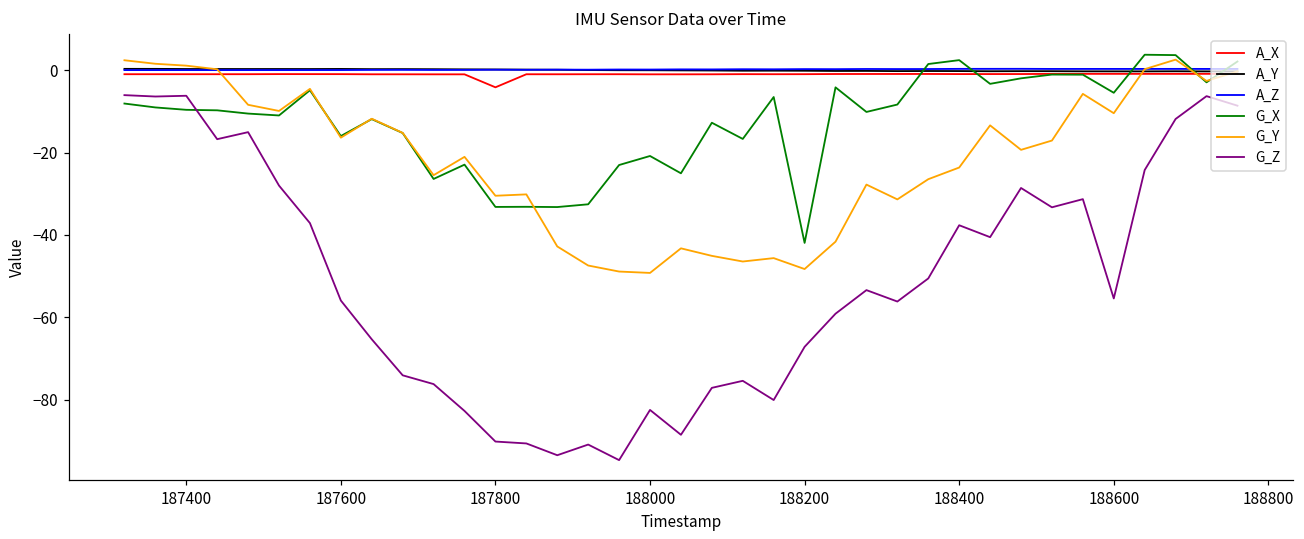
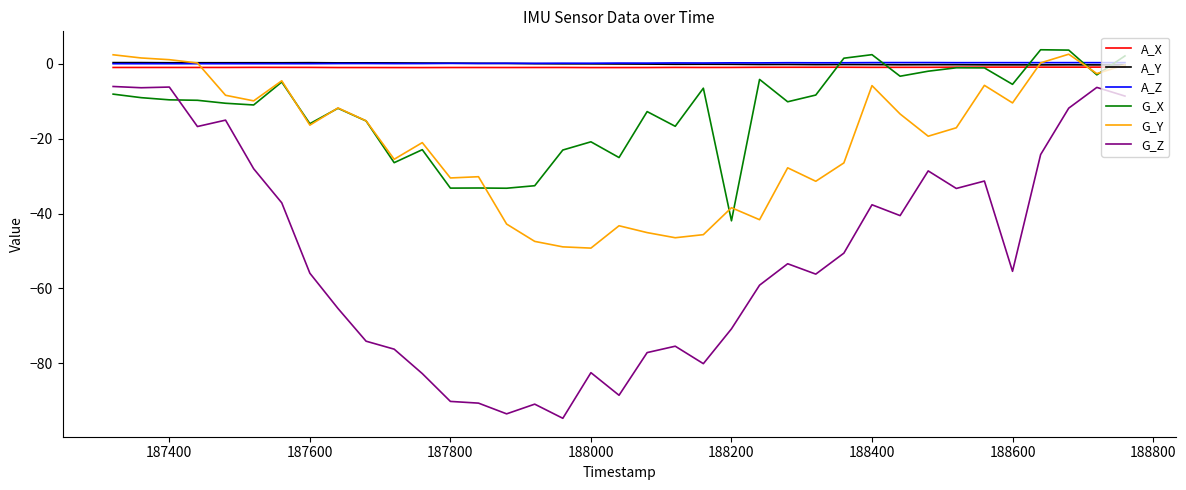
  {
    "A_X": {
      "187400": -1,
      "187600": -1,
-     "187800": -4,
+     "187800": -1,
      "188000": -1,
      "188200": -1,
      "188400": -1
    },
    "G_X": {
      "187400": -10,
      "187800": -33,
      "188000": -21,
      "188200": -42,
      "188400": 2,
      "188600": -5
    },
    "G_Y": {
      "187400": 1,
      "187800": -30,
      "188000": -49,
-     "188200": -48,
-     "188400": -24,
+     "188200": -38,
+     "188400": -6,
      "188600": -10
    },
    "G_Z": {
      "187400": -6,
      "187600": -56,
      "187800": -90,
      "188000": -83,
-     "188200": -67,
+     "188200": -71,
      "188400": -38,
      "188600": -55
    }
  }
